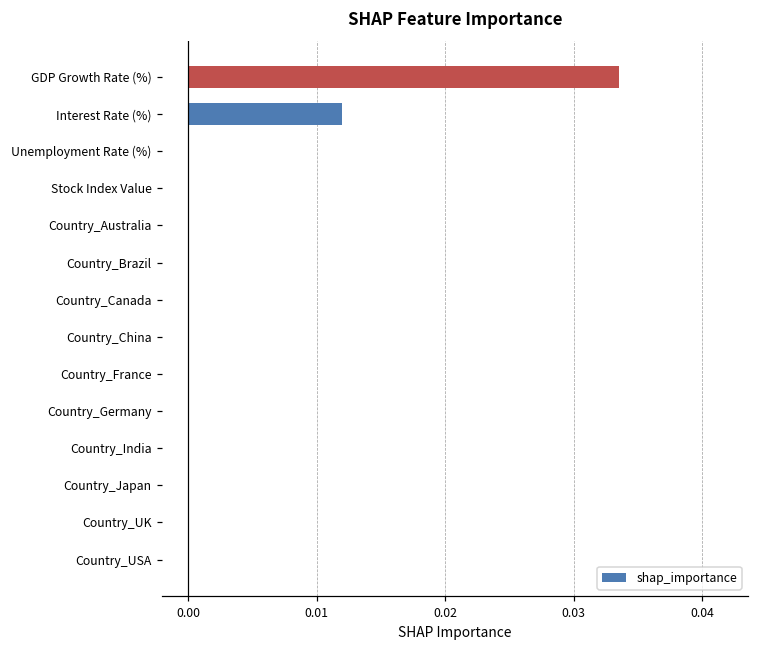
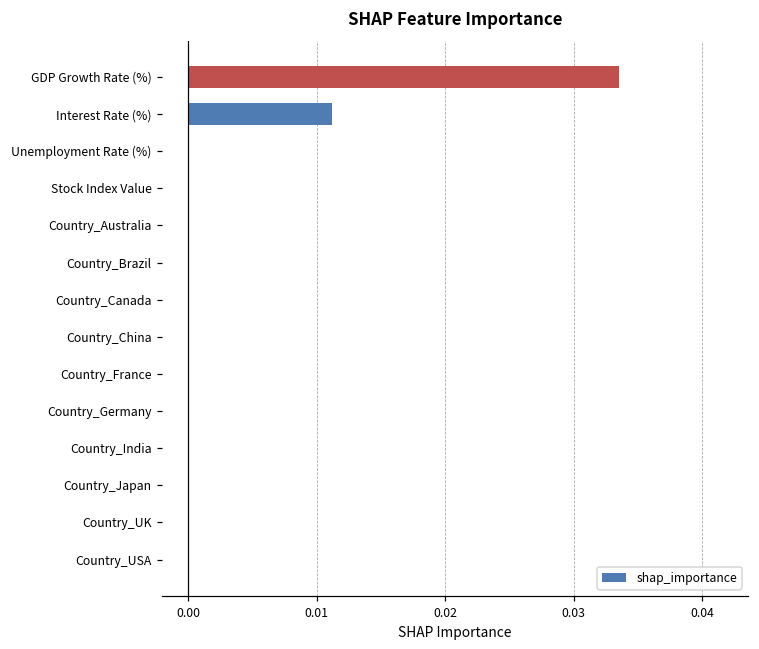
  {
    "GDP Growth Rate (%)": 0.0335,
-   "Interest Rate (%)": 0.0119,
+   "Interest Rate (%)": 0.0112,
    "Unemployment Rate (%)": 0.0000,
    "Stock Index Value": 0.0000,
    "Country_Australia": 0.0000,
    "Country_Brazil": 0.0000,
    "Country_Canada": 0.0000,
    "Country_China": 0.0000,
    "Country_France": 0.0000,
    "Country_Germany": 0.0000,
    "Country_India": 0.0000,
    "Country_Japan": 0.0000,
    "Country_UK": 0.0000,
    "Country_USA": 0.0000
  }
